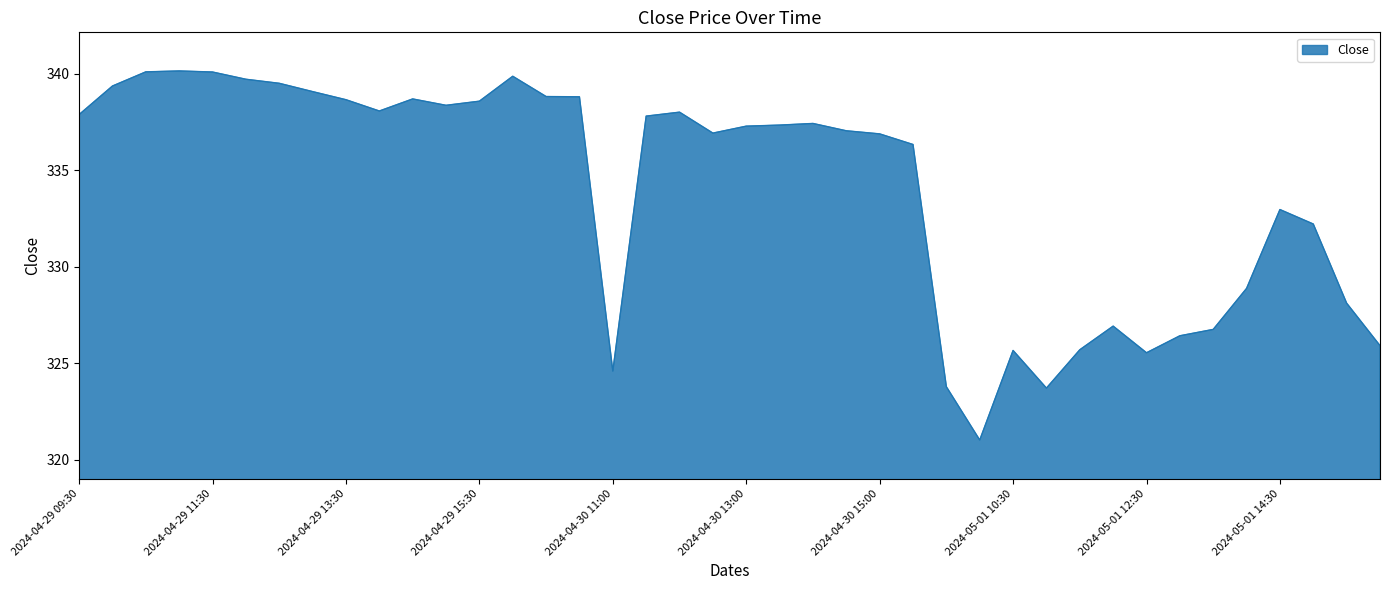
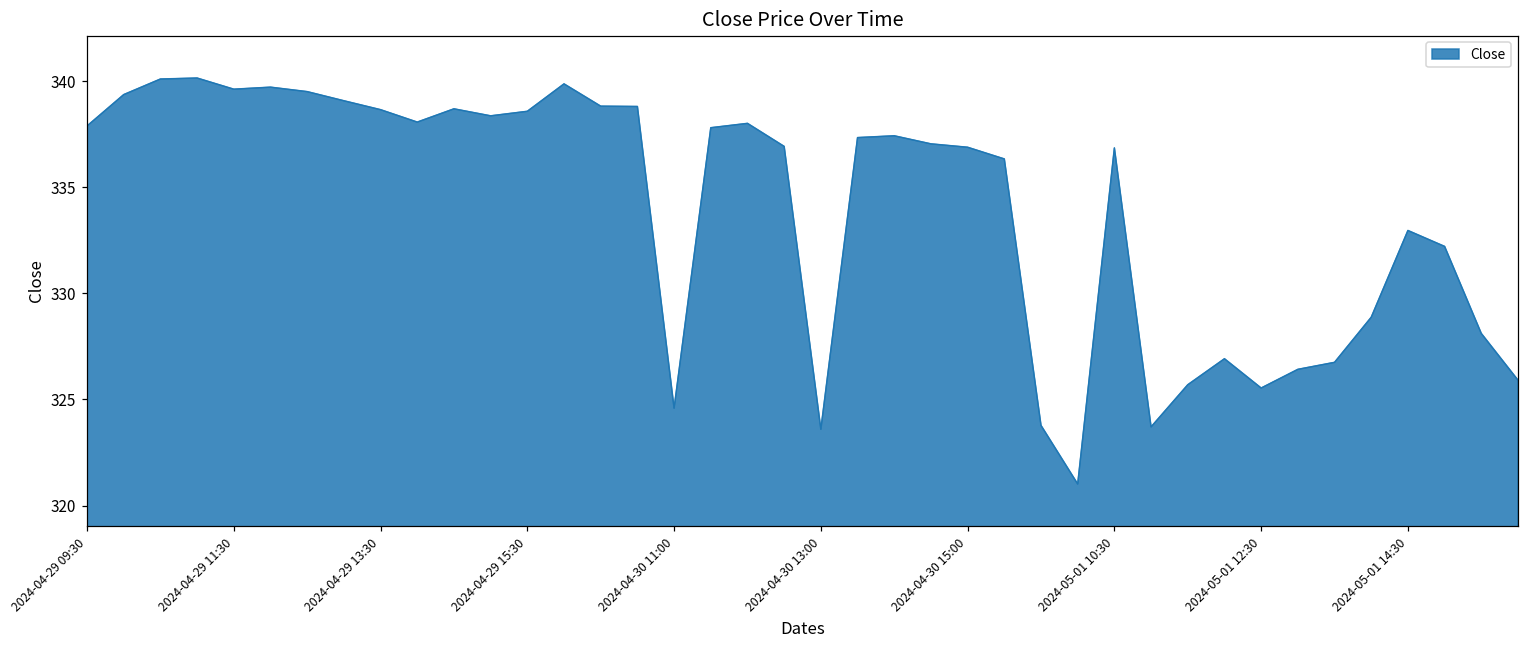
  {
    "2024-04-29 09:30": 337.9,
-   "2024-04-29 11:30": 340.1,
+   "2024-04-29 11:30": 339.6,
    "2024-04-29 13:30": 338.6,
    "2024-04-29 15:30": 338.6,
    "2024-04-30 11:00": 324.6,
-   "2024-04-30 13:00": 337.3,
+   "2024-04-30 13:00": 323.6,
    "2024-04-30 15:00": 336.9,
-   "2024-05-01 10:30": 325.7,
+   "2024-05-01 10:30": 336.8,
    "2024-05-01 12:30": 325.5,
    "2024-05-01 14:30": 333.0
  }
